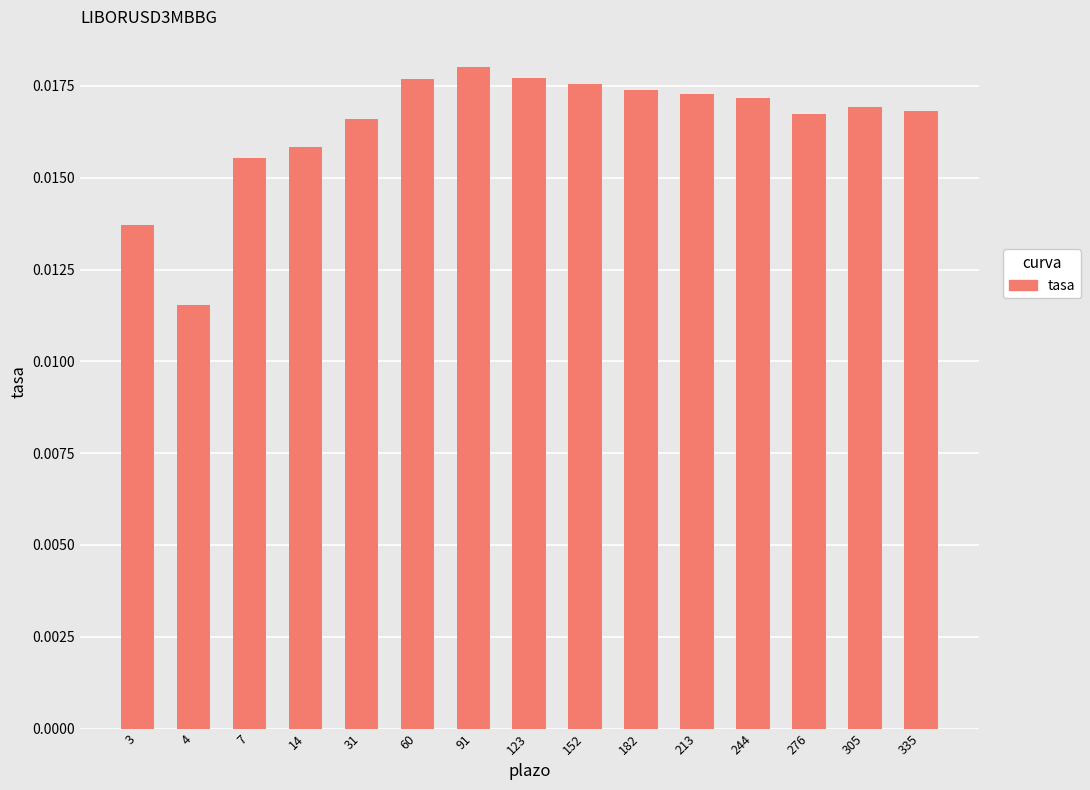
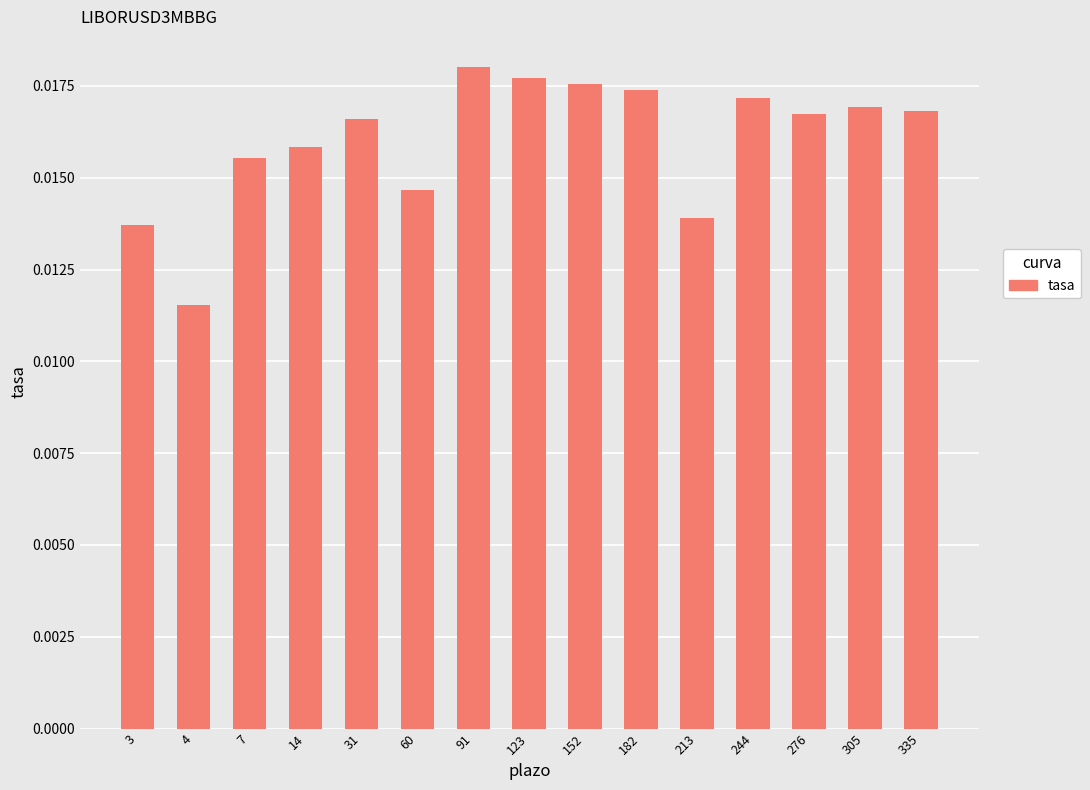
  {
    "3": 0.0137,
    "4": 0.0115,
    "7": 0.0155,
    "14": 0.0158,
    "31": 0.0166,
-   "60": 0.0177,
+   "60": 0.0147,
    "91": 0.0180,
    "123": 0.0177,
    "152": 0.0175,
    "182": 0.0174,
-   "213": 0.0173,
+   "213": 0.0139,
    "244": 0.0172,
    "276": 0.0167,
    "305": 0.0169,
    "335": 0.0168
  }
